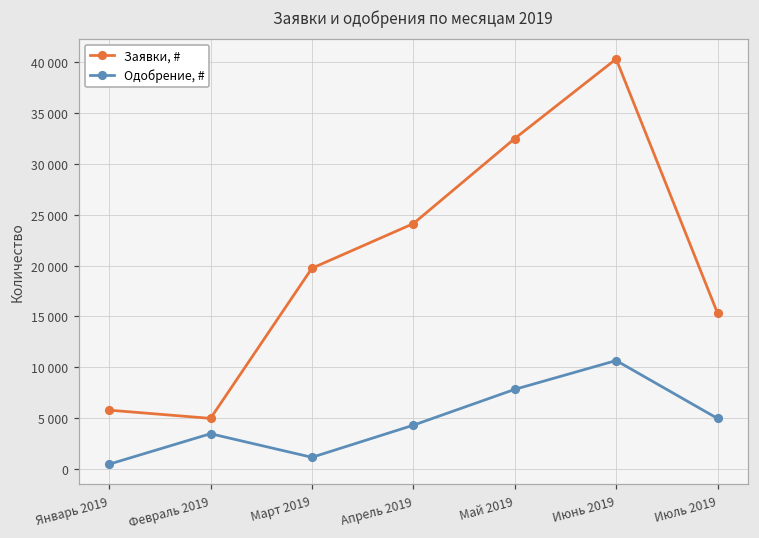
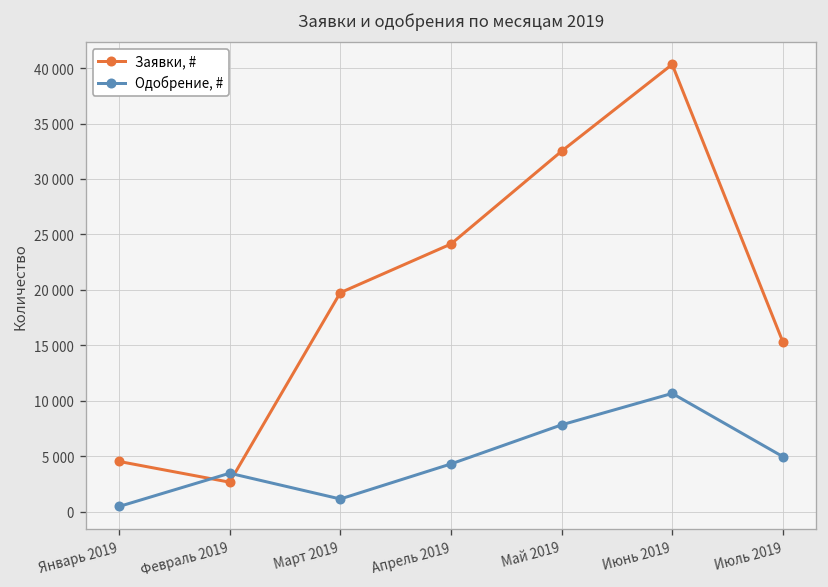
  {
    "Заявки, #": {
-     "Январь 2019": 6000,
-     "Февраль 2019": 5000,
+     "Январь 2019": 5000,
+     "Февраль 2019": 3000,
      "Март 2019": 20000,
      "Апрель 2019": 24000,
      "Май 2019": 33000,
      "Июнь 2019": 40000,
      "Июль 2019": 15000
    },
    "Одобрение, #": {
      "Январь 2019": 0,
      "Февраль 2019": 3000,
      "Март 2019": 1000,
      "Апрель 2019": 4000,
      "Май 2019": 8000,
      "Июнь 2019": 11000,
      "Июль 2019": 5000
    }
  }
